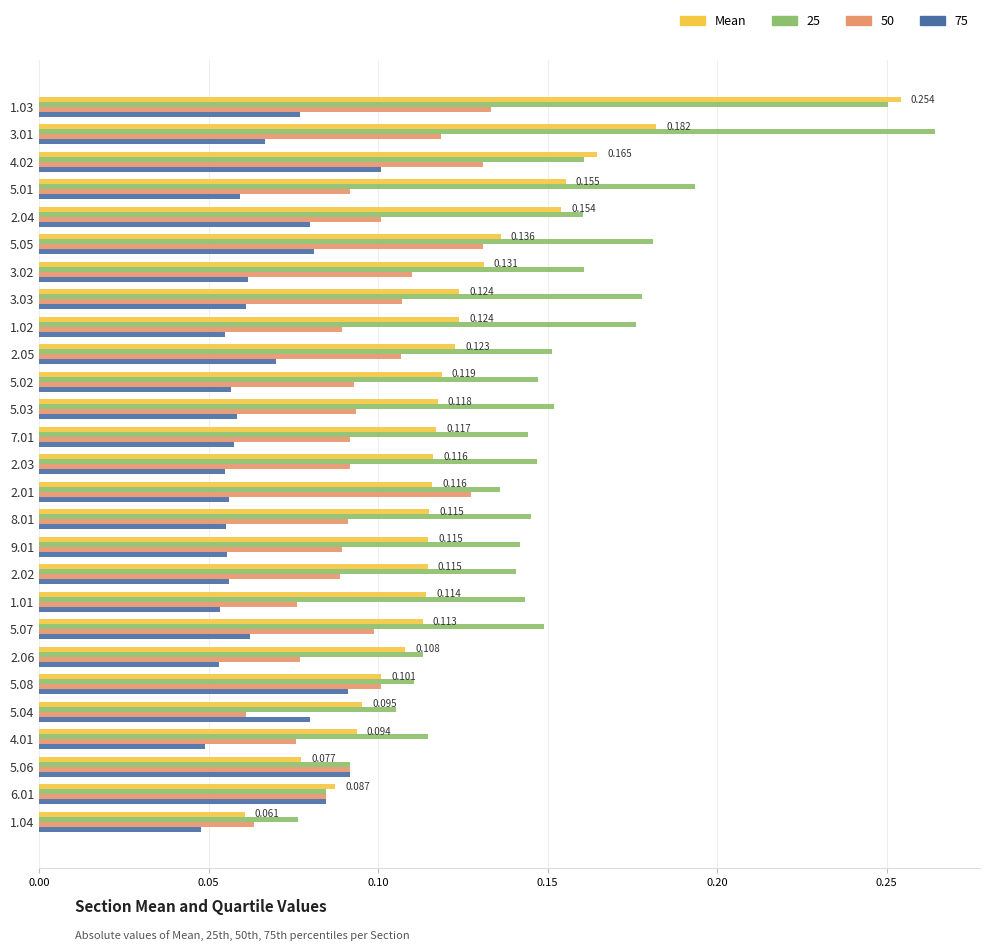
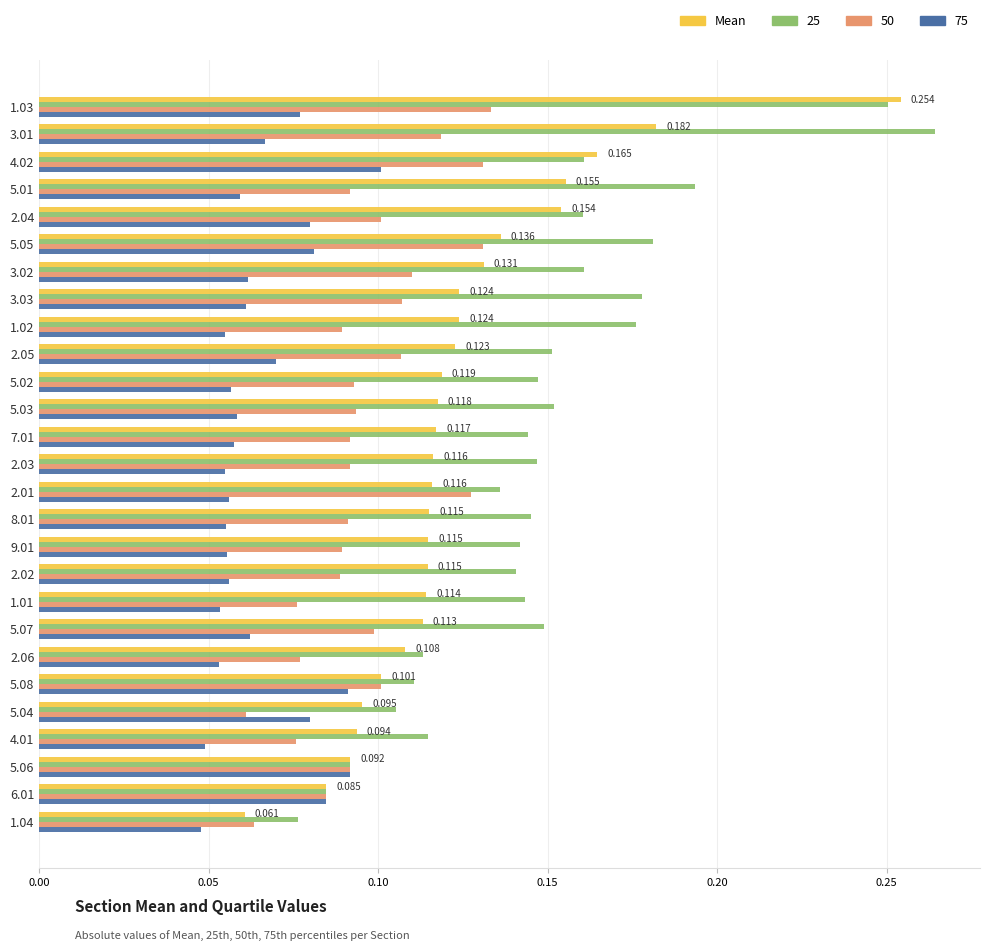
  {
    "Mean": {
      "1.03": 0.254,
      "3.01": 0.182,
      "4.02": 0.165,
      "5.01": 0.155,
      "2.04": 0.154,
      "5.05": 0.136,
      "3.02": 0.131,
      "3.03": 0.124,
      "1.02": 0.124,
      "2.05": 0.123,
      "5.02": 0.119,
      "5.03": 0.118,
      "7.01": 0.117,
      "2.03": 0.116,
      "2.01": 0.116,
      "8.01": 0.115,
      "9.01": 0.115,
      "2.02": 0.115,
      "1.01": 0.114,
      "5.07": 0.113,
      "2.06": 0.108,
      "5.08": 0.101,
      "5.04": 0.095,
      "4.01": 0.094,
-     "5.06": 0.077,
-     "6.01": 0.087,
+     "5.06": 0.092,
+     "6.01": 0.085,
      "1.04": 0.061
    },
    "25": {
      "1.03": 0.250,
      "3.01": 0.264,
      "4.02": 0.161,
      "5.01": 0.194,
      "5.05": 0.181,
      "3.02": 0.161,
      "3.03": 0.178,
      "1.02": 0.176,
      "2.05": 0.151,
      "5.02": 0.147,
      "5.03": 0.152,
      "7.01": 0.144,
      "2.03": 0.147,
      "2.01": 0.136,
      "8.01": 0.145,
      "9.01": 0.142,
      "2.02": 0.141,
      "1.01": 0.143,
      "5.07": 0.149,
      "4.01": 0.115,
      "5.06": 0.092,
      "6.01": 0.085,
      "1.04": 0.076
    },
    "50": {
      "1.03": 0.133,
      "3.01": 0.118,
      "4.02": 0.131,
      "5.01": 0.092,
      "2.04": 0.101,
      "3.02": 0.110,
      "3.03": 0.107,
      "1.02": 0.089,
      "2.05": 0.107,
      "5.02": 0.093,
      "5.03": 0.094,
      "7.01": 0.092,
      "2.03": 0.092,
      "8.01": 0.091,
      "9.01": 0.089,
      "2.02": 0.089,
      "1.01": 0.076,
      "5.07": 0.099,
      "2.06": 0.077,
      "5.04": 0.061,
      "4.01": 0.076,
      "5.06": 0.092,
      "6.01": 0.085
    },
    "75": {
      "1.03": 0.077,
      "3.01": 0.067,
      "4.02": 0.101,
      "5.01": 0.059,
      "2.04": 0.080,
      "5.05": 0.081,
      "3.02": 0.062,
      "3.03": 0.061,
      "1.02": 0.055,
      "2.05": 0.070,
      "5.02": 0.057,
      "5.03": 0.058,
      "7.01": 0.057,
      "2.03": 0.055,
      "2.01": 0.056,
      "8.01": 0.055,
      "9.01": 0.055,
      "2.02": 0.056,
      "1.01": 0.053,
      "5.07": 0.062,
      "2.06": 0.053,
      "5.08": 0.091,
      "5.04": 0.080,
      "4.01": 0.049,
      "6.01": 0.085,
      "1.04": 0.048
    }
  }
